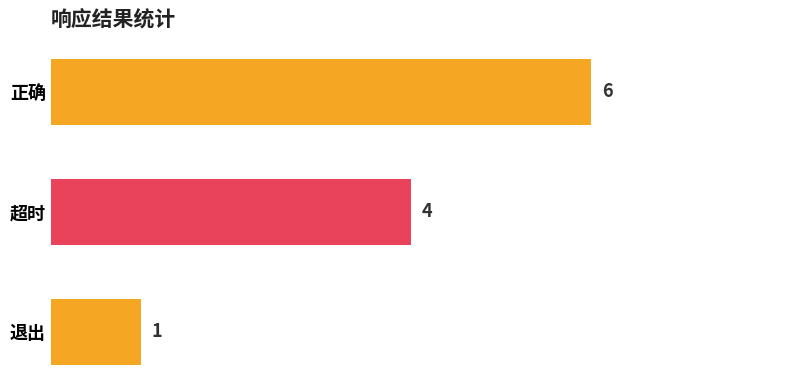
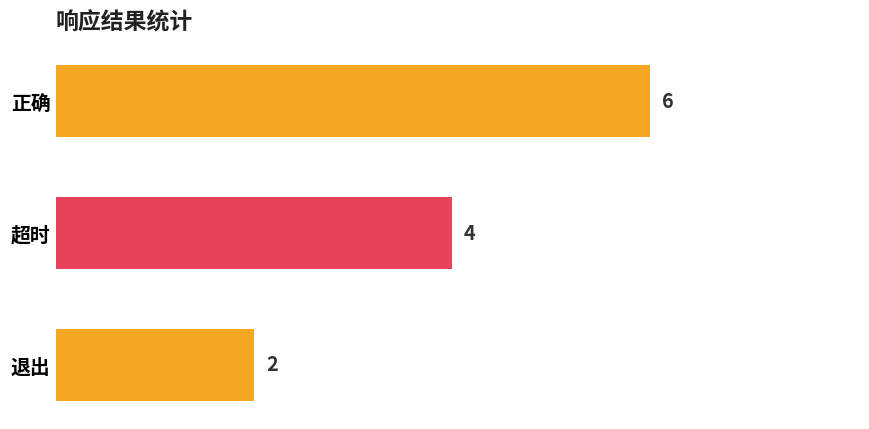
  {
    "正确": 6,
    "超时": 4,
-   "退出": 1
+   "退出": 2
  }
